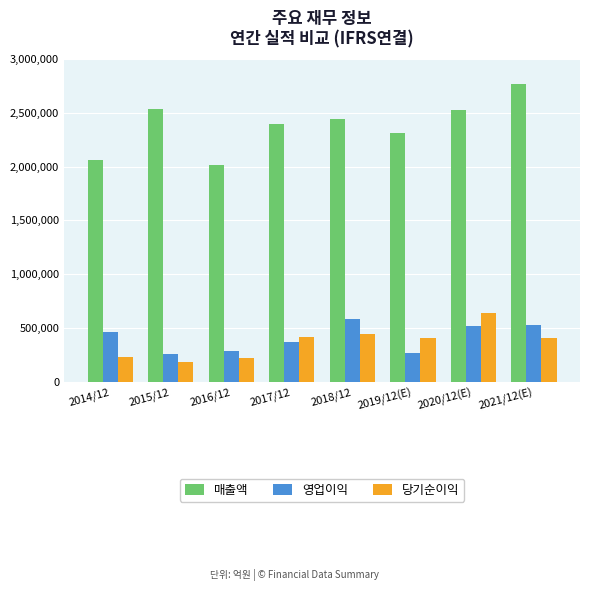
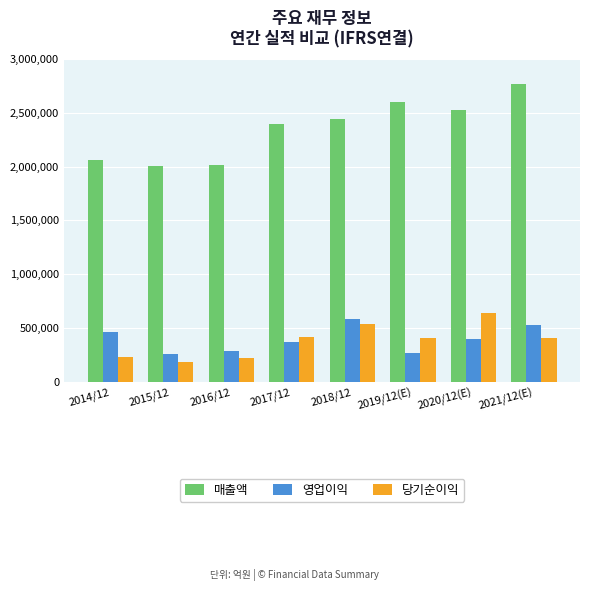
  {
    "매출액": {
      "2014/12": "2,060,000",
-     "2015/12": "2,540,000",
+     "2015/12": "2,010,000",
      "2016/12": "2,020,000",
      "2017/12": "2,400,000",
      "2018/12": "2,440,000",
-     "2019/12(E)": "2,310,000",
+     "2019/12(E)": "2,600,000",
      "2020/12(E)": "2,530,000",
      "2021/12(E)": "2,770,000"
    },
    "영업이익": {
      "2014/12": "460,000",
      "2015/12": "260,000",
      "2016/12": "290,000",
      "2017/12": "370,000",
      "2018/12": "590,000",
      "2019/12(E)": "270,000",
-     "2020/12(E)": "520,000",
+     "2020/12(E)": "400,000",
      "2021/12(E)": "530,000"
    },
    "당기순이익": {
      "2014/12": "230,000",
      "2015/12": "190,000",
      "2016/12": "230,000",
      "2017/12": "420,000",
-     "2018/12": "440,000",
+     "2018/12": "540,000",
      "2019/12(E)": "410,000",
      "2020/12(E)": "640,000",
      "2021/12(E)": "410,000"
    }
  }
